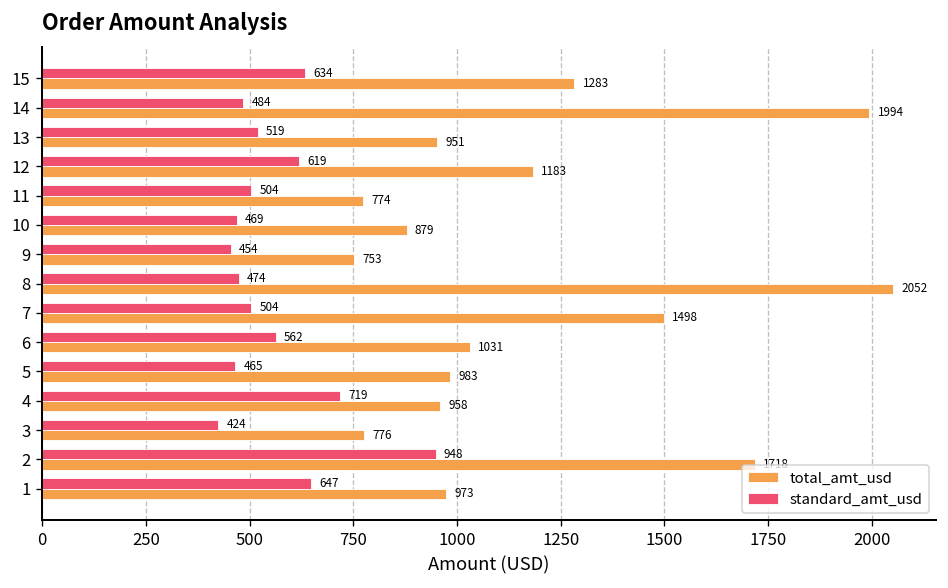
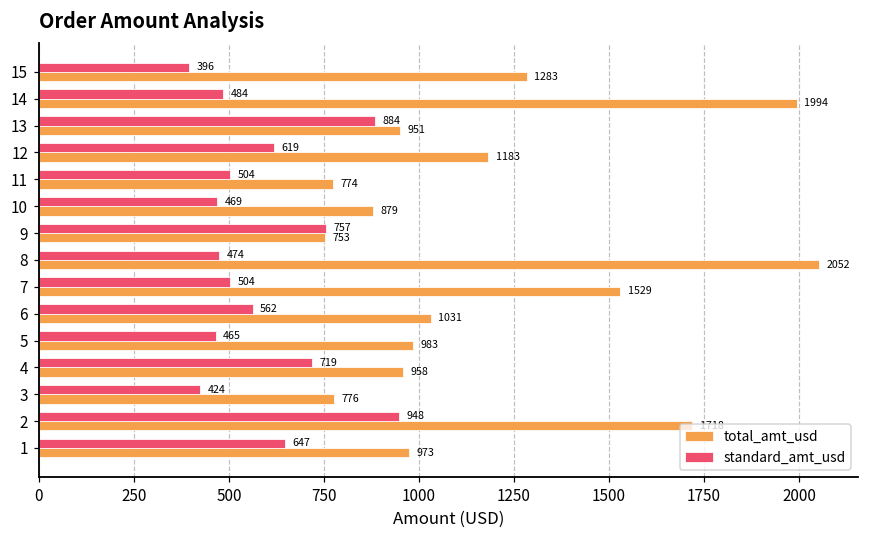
  {
    "total_amt_usd": {
      "15": 1283,
      "14": 1994,
      "13": 951,
      "12": 1183,
      "11": 774,
      "10": 879,
      "9": 753,
      "8": 2052,
-     "7": 1498,
+     "7": 1529,
      "6": 1031,
      "5": 983,
      "4": 958,
      "3": 776,
      "1": 973
    },
    "standard_amt_usd": {
-     "15": 634,
+     "15": 396,
      "14": 484,
-     "13": 519,
+     "13": 884,
      "12": 619,
      "11": 504,
      "10": 469,
-     "9": 454,
+     "9": 757,
      "8": 474,
      "7": 504,
      "6": 562,
      "5": 465,
      "4": 719,
      "3": 424,
      "2": 948,
      "1": 647
    }
  }
